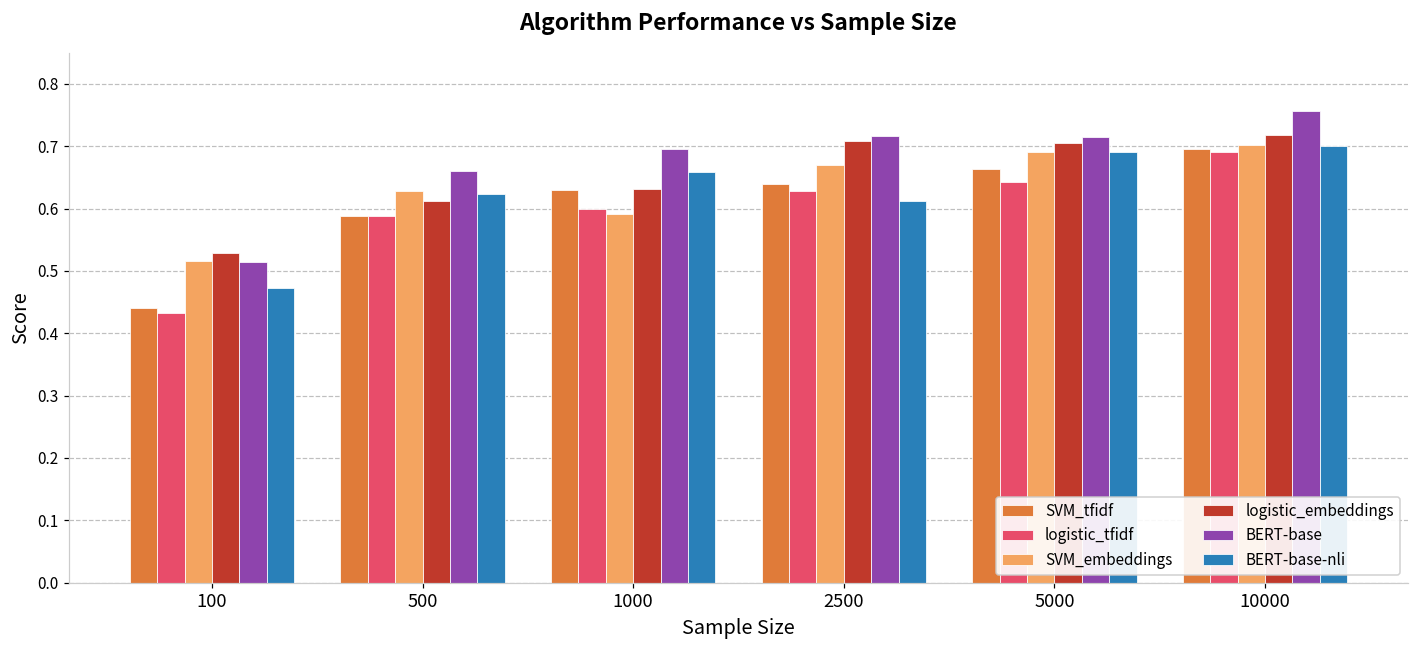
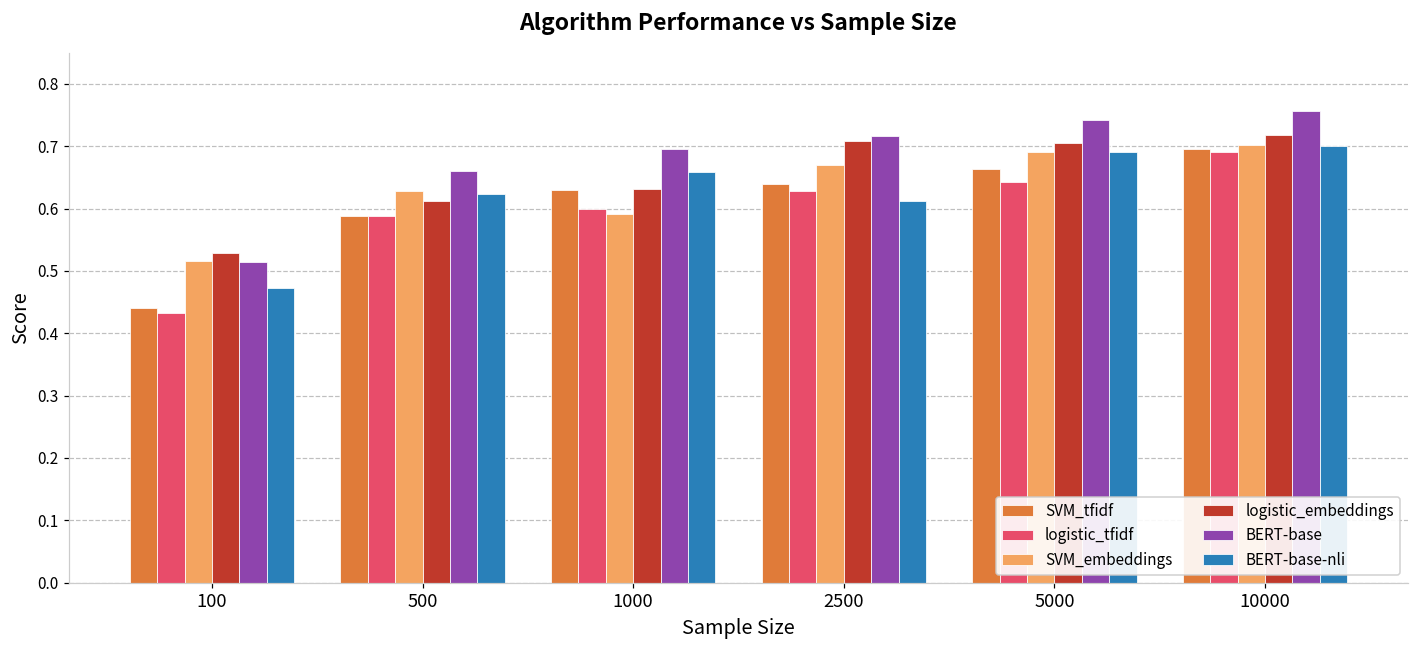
  {
    "SVM_tfidf": {
      "100": 0.44,
      "500": 0.59,
      "1000": 0.63,
      "2500": 0.64,
      "5000": 0.66,
      "10000": 0.70
    },
    "logistic_tfidf": {
      "100": 0.43,
      "500": 0.59,
      "1000": 0.60,
      "2500": 0.63,
      "5000": 0.64,
      "10000": 0.69
    },
    "SVM_embeddings": {
      "100": 0.52,
      "500": 0.63,
      "1000": 0.59,
      "2500": 0.67,
      "5000": 0.69,
      "10000": 0.70
    },
    "logistic_embeddings": {
      "100": 0.53,
      "500": 0.61,
      "1000": 0.63,
      "2500": 0.71,
      "5000": 0.71,
      "10000": 0.72
    },
    "BERT-base": {
      "100": 0.52,
      "500": 0.66,
      "1000": 0.70,
      "2500": 0.72,
-     "5000": 0.72,
+     "5000": 0.74,
      "10000": 0.76
    },
    "BERT-base-nli": {
      "100": 0.47,
      "500": 0.62,
      "1000": 0.66,
      "2500": 0.61,
      "5000": 0.69,
      "10000": 0.70
    }
  }
